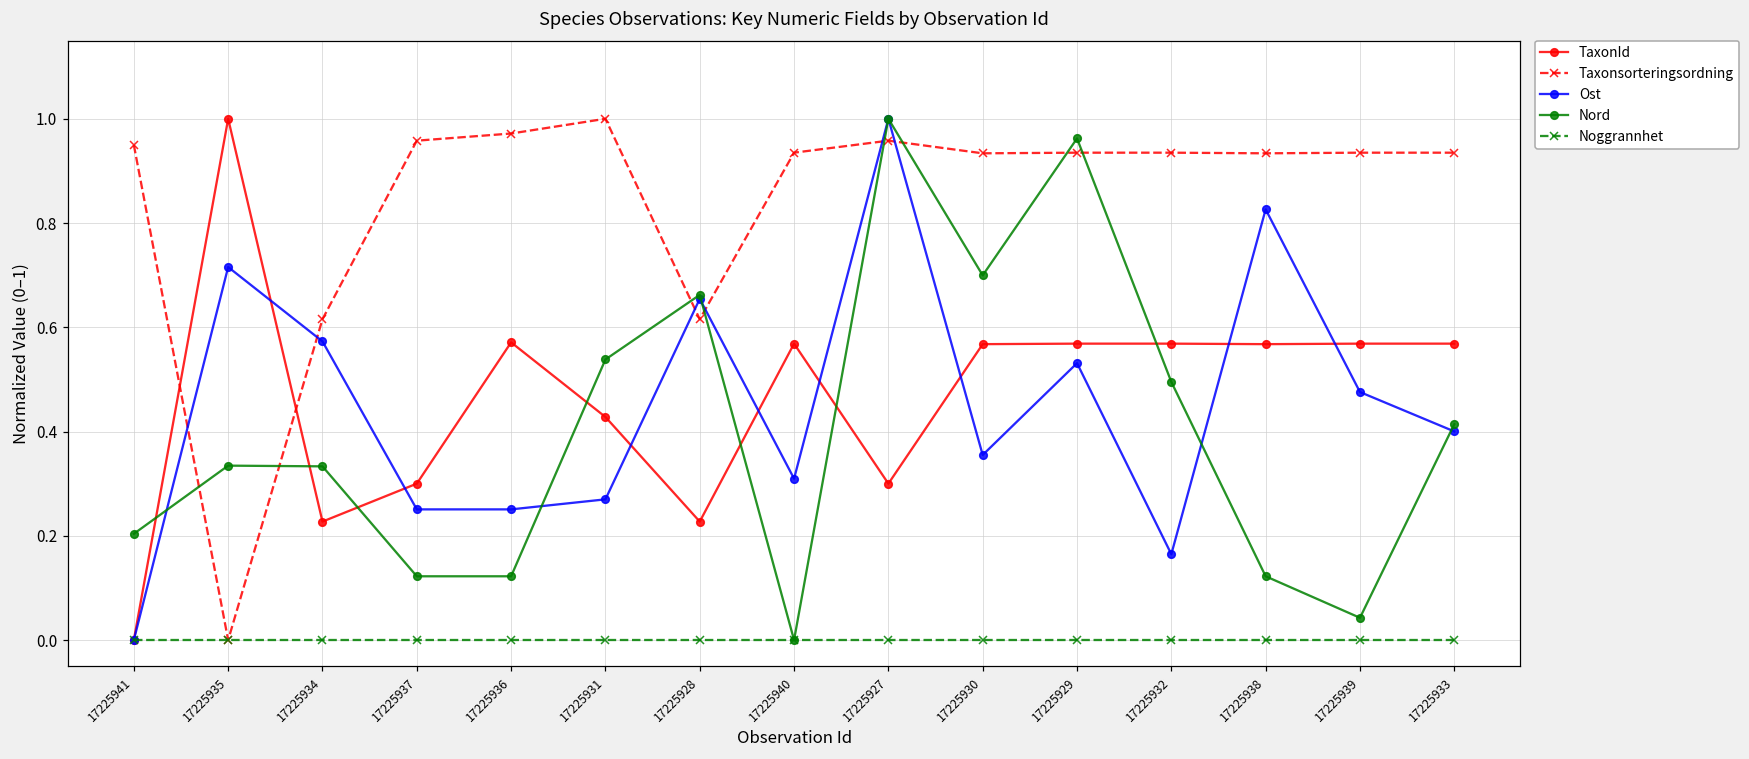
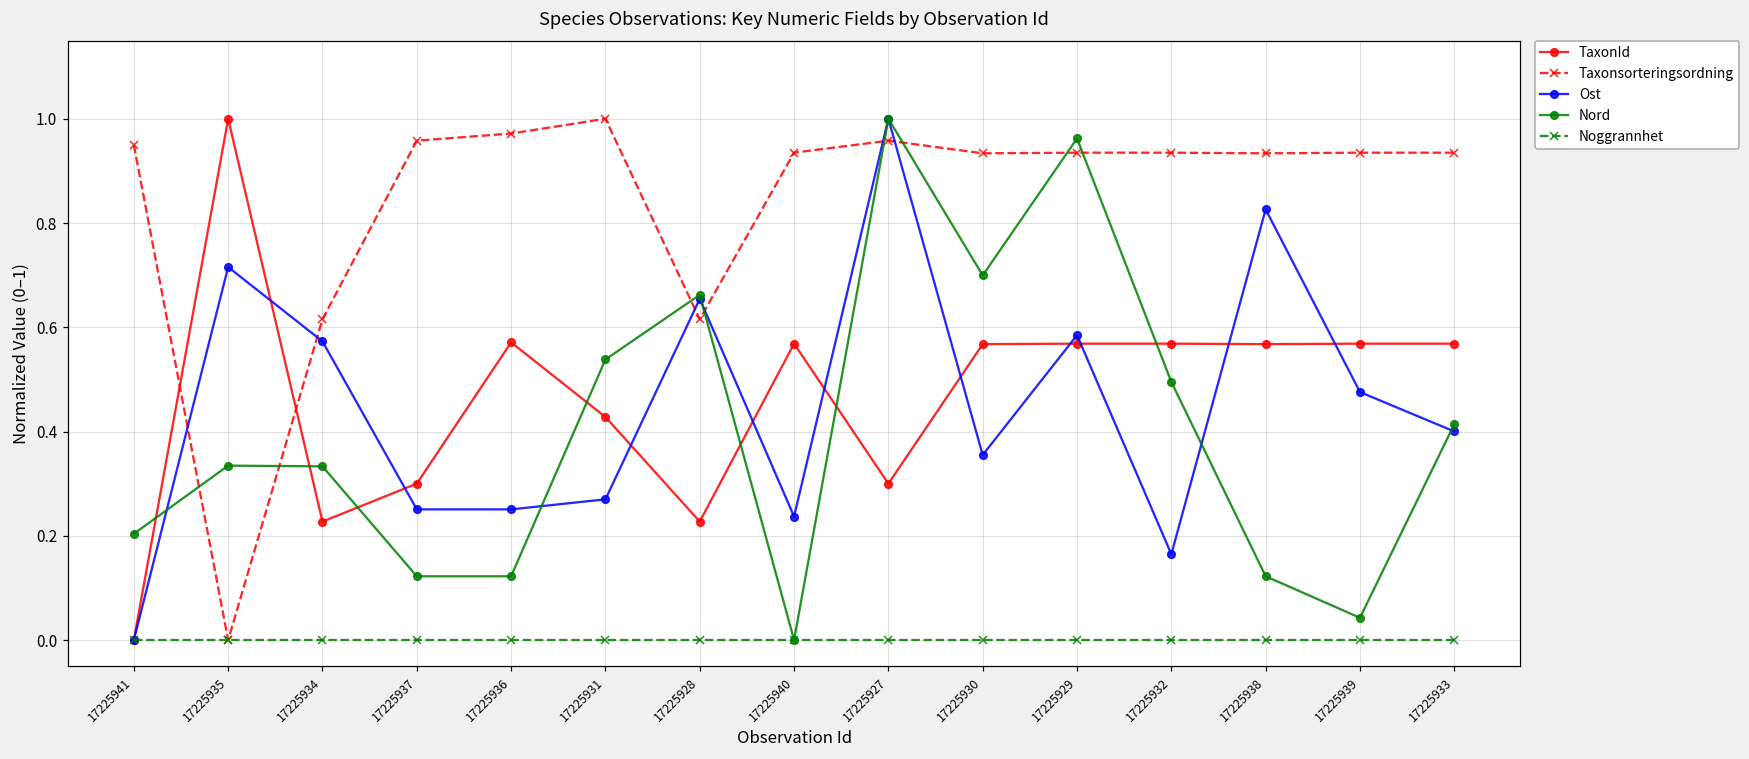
  {
    "Ost": {
      "17225935": 0.72,
      "17225934": 0.57,
      "17225937": 0.25,
      "17225936": 0.25,
      "17225931": 0.27,
      "17225928": 0.65,
-     "17225940": 0.31,
+     "17225940": 0.24,
      "17225930": 0.36,
-     "17225929": 0.53,
+     "17225929": 0.58,
      "17225932": 0.16,
      "17225938": 0.83,
      "17225939": 0.48,
      "17225933": 0.40
    }
  }
